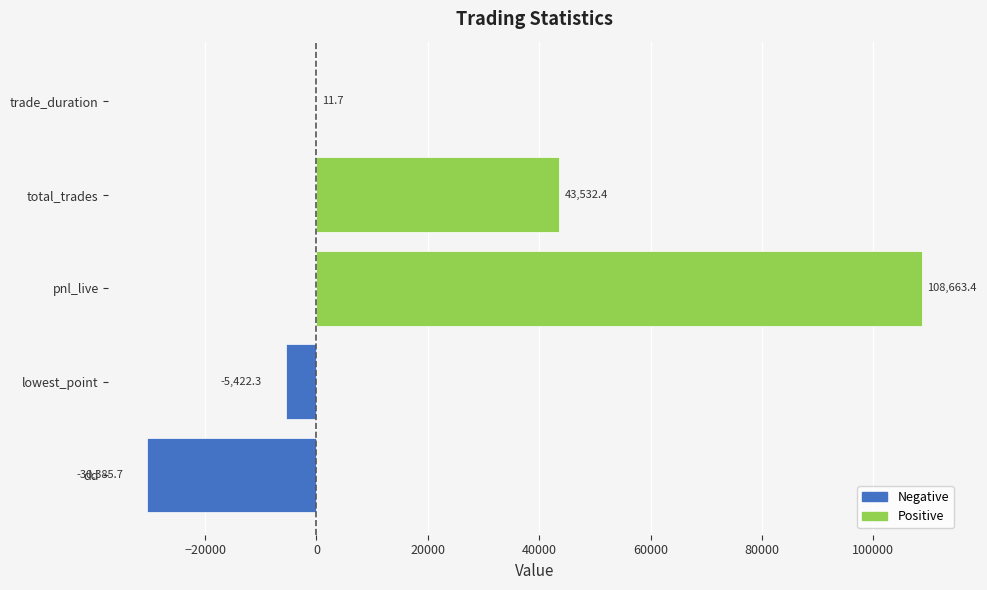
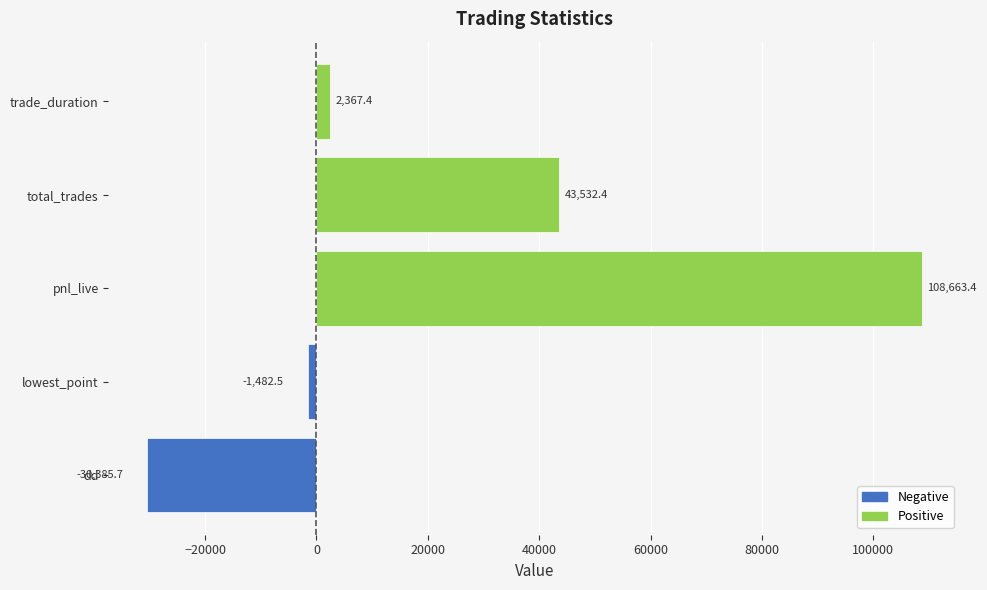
  {
-   "trade_duration": "11.7",
+   "trade_duration": "2,367.4",
    "total_trades": "43,532.4",
    "pnl_live": "108,663.4",
-   "lowest_point": "-5,422.3",
+   "lowest_point": "-1,482.5",
    "dd": "-30,385.7"
  }
